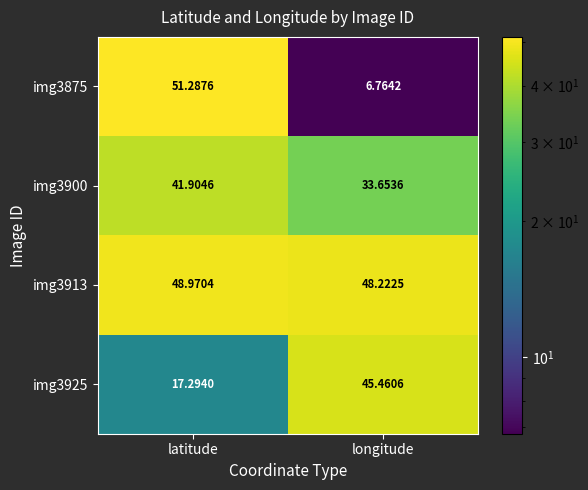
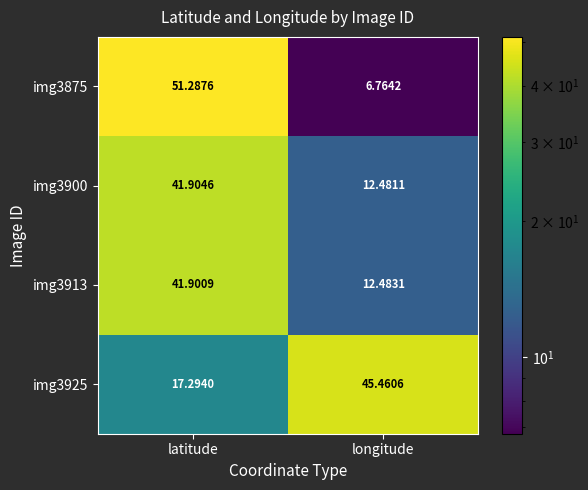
  {
    "img3875": {
      "latitude": 51.2876,
      "longitude": 6.7642
    },
    "img3900": {
      "latitude": 41.9046,
-     "longitude": 33.6536
+     "longitude": 12.4811
    },
    "img3913": {
-     "latitude": 48.9704,
-     "longitude": 48.2225
+     "latitude": 41.9009,
+     "longitude": 12.4831
    },
    "img3925": {
      "latitude": 17.2940,
      "longitude": 45.4606
    }
  }
